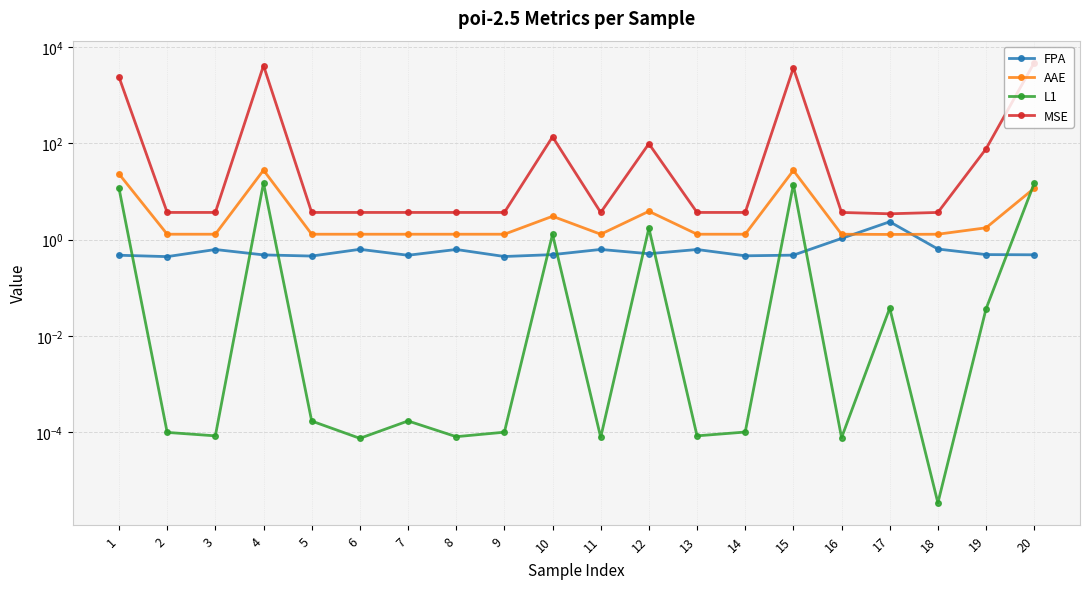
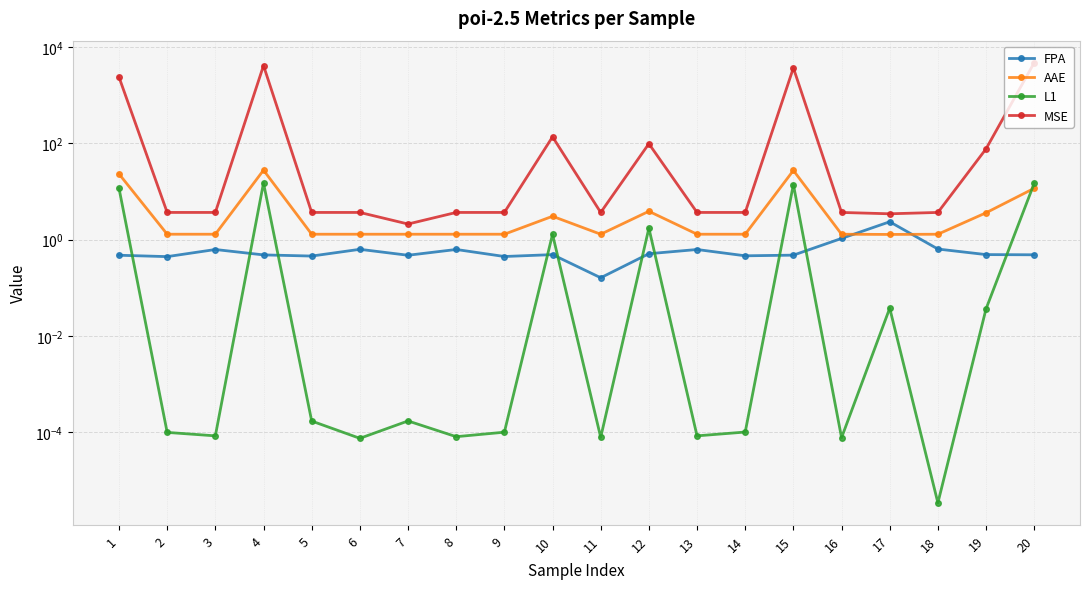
  {
    "FPA": {
      "1": 0.5,
      "2": 0.4,
      "3": 0.6,
      "4": 0.5,
      "5": 0.5,
      "6": 0.6,
      "7": 0.5,
      "8": 0.6,
      "9": 0.4,
      "10": 0.5,
-     "11": 0.6,
+     "11": 0.16,
      "12": 0.5,
      "13": 0.6,
      "14": 0.5,
      "15": 0.5,
      "16": 1.1,
      "17": 2,
      "18": 0.6,
      "19": 0.5,
      "20": 0.5
    },
    "AAE": {
      "1": 20,
      "2": 1.3,
      "3": 1.3,
      "4": 30,
      "5": 1.3,
      "6": 1.3,
      "7": 1.3,
      "8": 1.3,
      "9": 1.3,
      "10": 3,
      "11": 1.3,
      "12": 4,
      "13": 1.3,
      "14": 1.3,
      "15": 30,
      "16": 1.3,
      "17": 1.3,
      "18": 1.3,
-     "19": 1.8,
+     "19": 4,
      "20": 12
    },
    "L1": {
      "1": 12,
      "2": 0.00010,
      "3": 0.00008,
      "4": 15,
      "5": 0.00017,
      "6": 0.00007,
      "7": 0.00017,
      "8": 0.00008,
      "9": 0.00010,
      "10": 1.3,
      "11": 0.00008,
      "12": 1.7,
      "13": 0.00008,
      "14": 0.00010,
      "15": 14,
      "16": 0.00008,
      "17": 0.04,
      "18": 0.000003,
      "19": 0.04,
      "20": 15
    },
    "MSE": {
      "1": 2000,
      "2": 4,
      "3": 4,
      "4": 4000,
      "5": 4,
      "6": 4,
-     "7": 4,
+     "7": 2,
      "8": 4,
      "9": 4,
      "10": 140,
      "11": 4,
      "12": 100,
      "13": 4,
      "14": 4,
      "15": 4000,
      "16": 4,
      "17": 3,
      "18": 4,
      "19": 80
    }
  }
